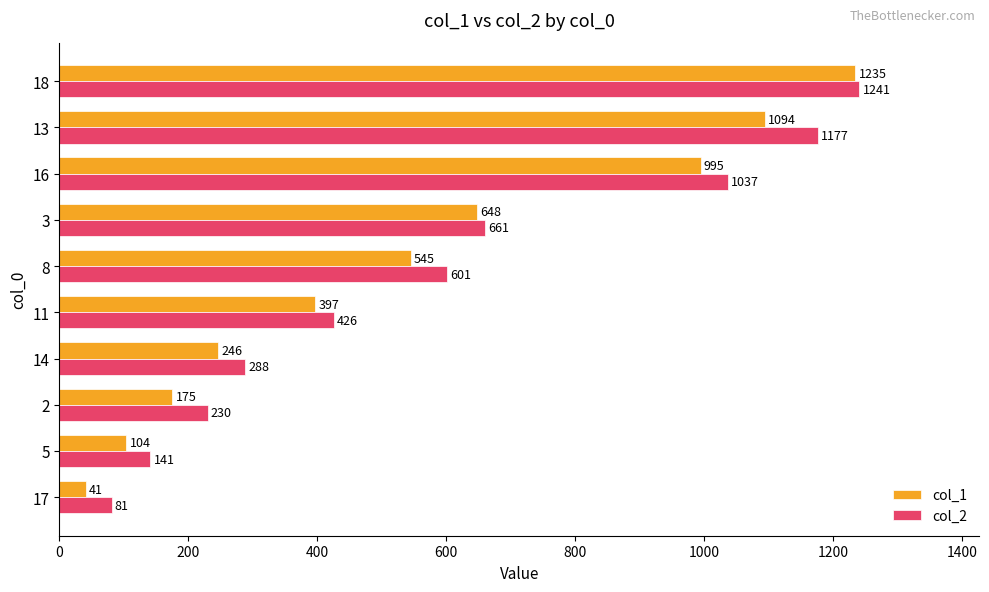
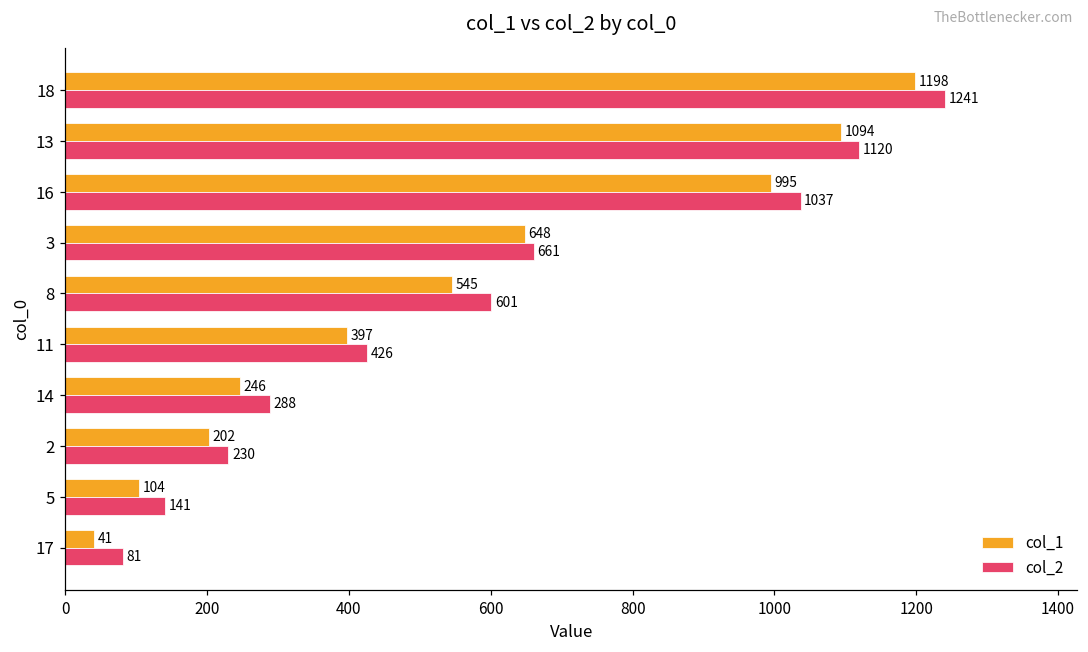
  {
    "col_1": {
-     "18": 1235,
+     "18": 1198,
      "13": 1094,
      "16": 995,
      "3": 648,
      "8": 545,
      "11": 397,
      "14": 246,
-     "2": 175,
+     "2": 202,
      "5": 104,
      "17": 41
    },
    "col_2": {
      "18": 1241,
-     "13": 1177,
+     "13": 1120,
      "16": 1037,
      "3": 661,
      "8": 601,
      "11": 426,
      "14": 288,
      "2": 230,
      "5": 141,
      "17": 81
    }
  }
